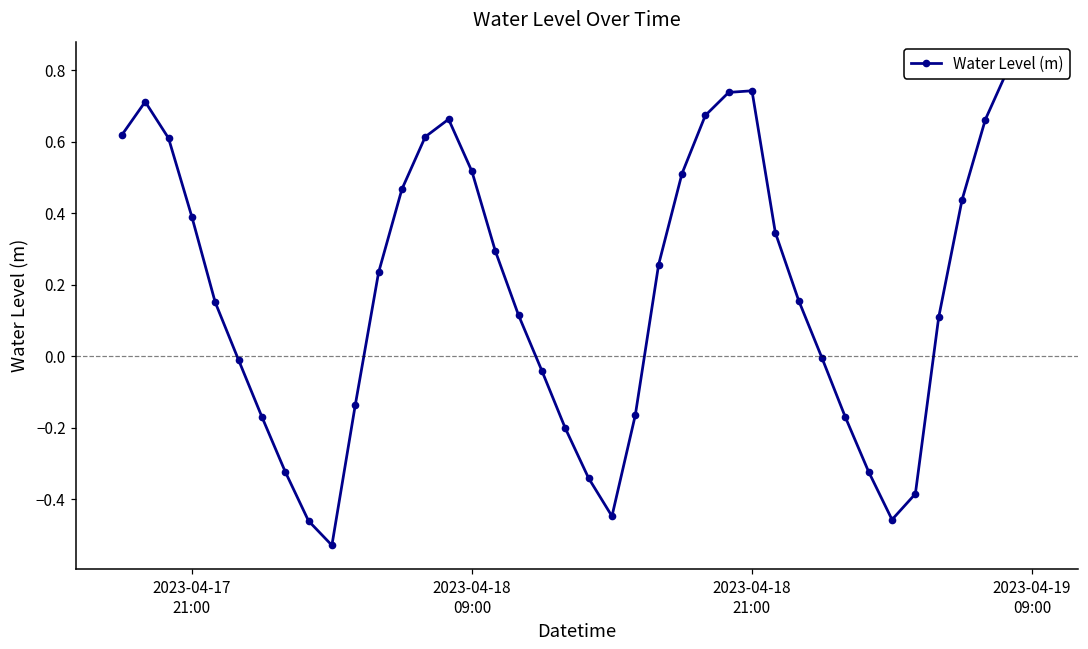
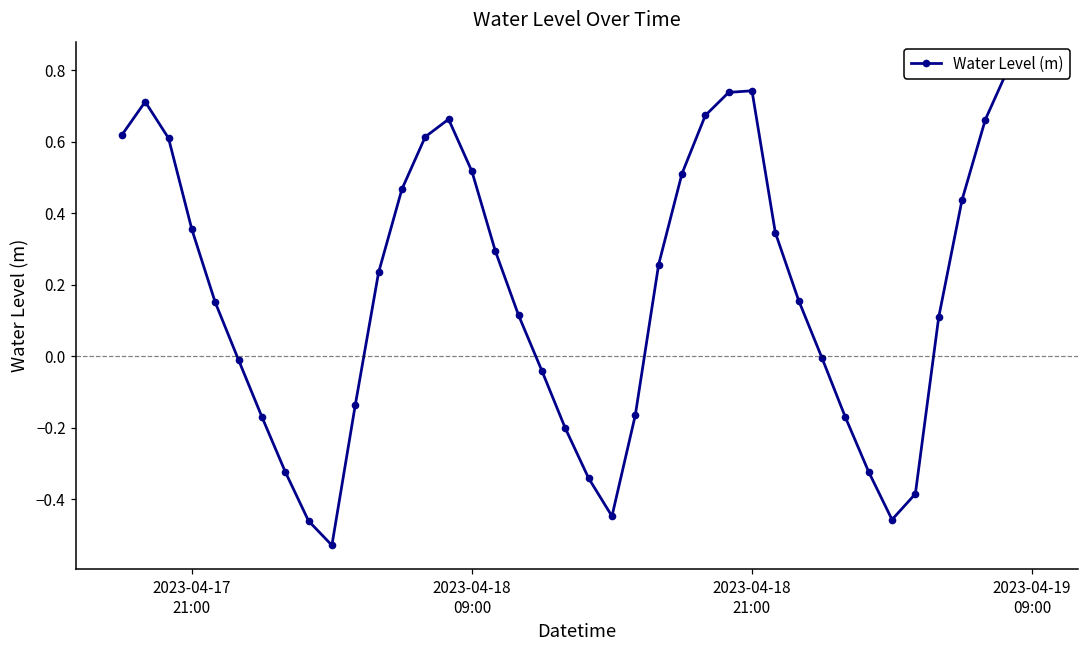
  {
-   "2023-04-17 21:00": 0.39,
+   "2023-04-17 21:00": 0.36,
    "2023-04-18 09:00": 0.52,
    "2023-04-18 21:00": 0.74
  }
